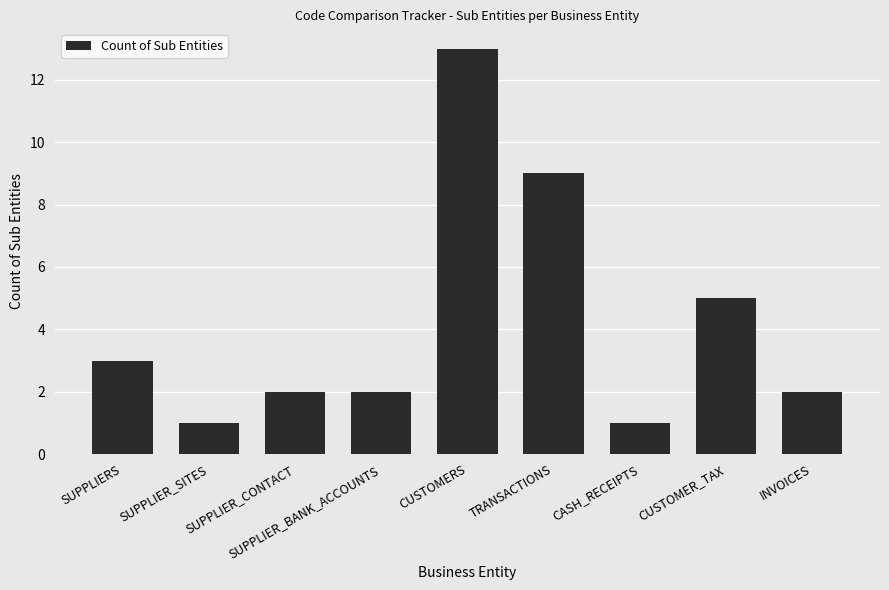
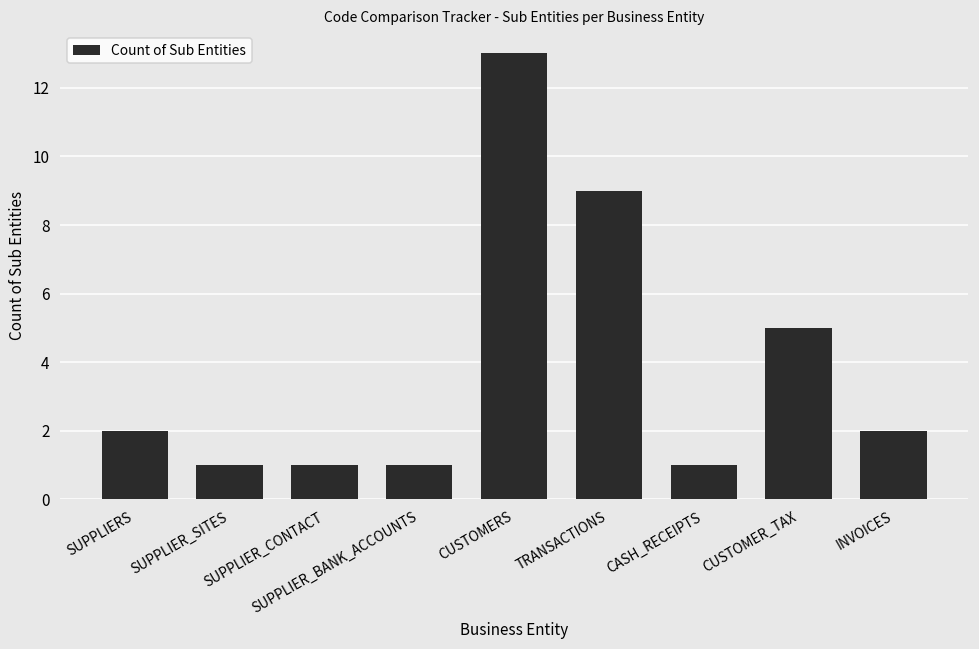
  {
-   "SUPPLIERS": 3,
+   "SUPPLIERS": 2,
    "SUPPLIER_SITES": 1,
-   "SUPPLIER_CONTACT": 2,
-   "SUPPLIER_BANK_ACCOUNTS": 2,
+   "SUPPLIER_CONTACT": 1,
+   "SUPPLIER_BANK_ACCOUNTS": 1,
    "CUSTOMERS": 13,
    "TRANSACTIONS": 9,
    "CASH_RECEIPTS": 1,
    "CUSTOMER_TAX": 5,
    "INVOICES": 2
  }
